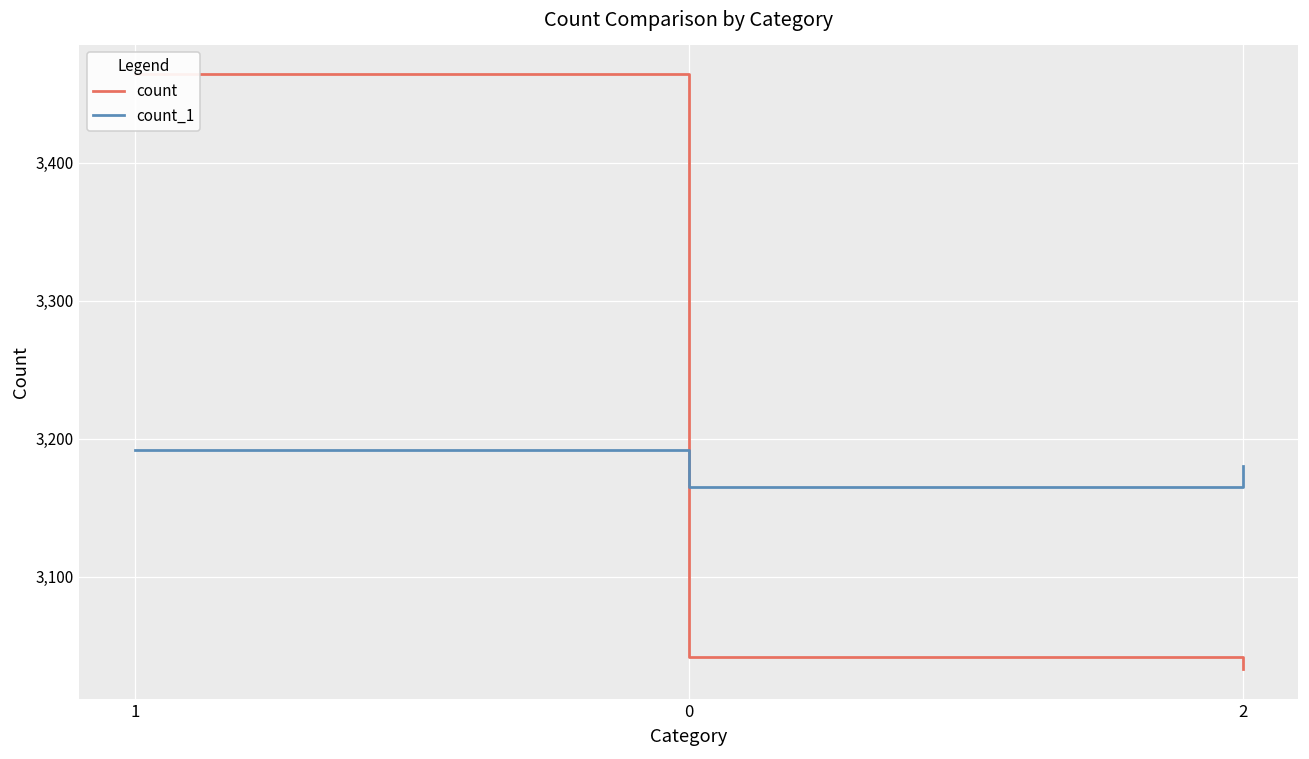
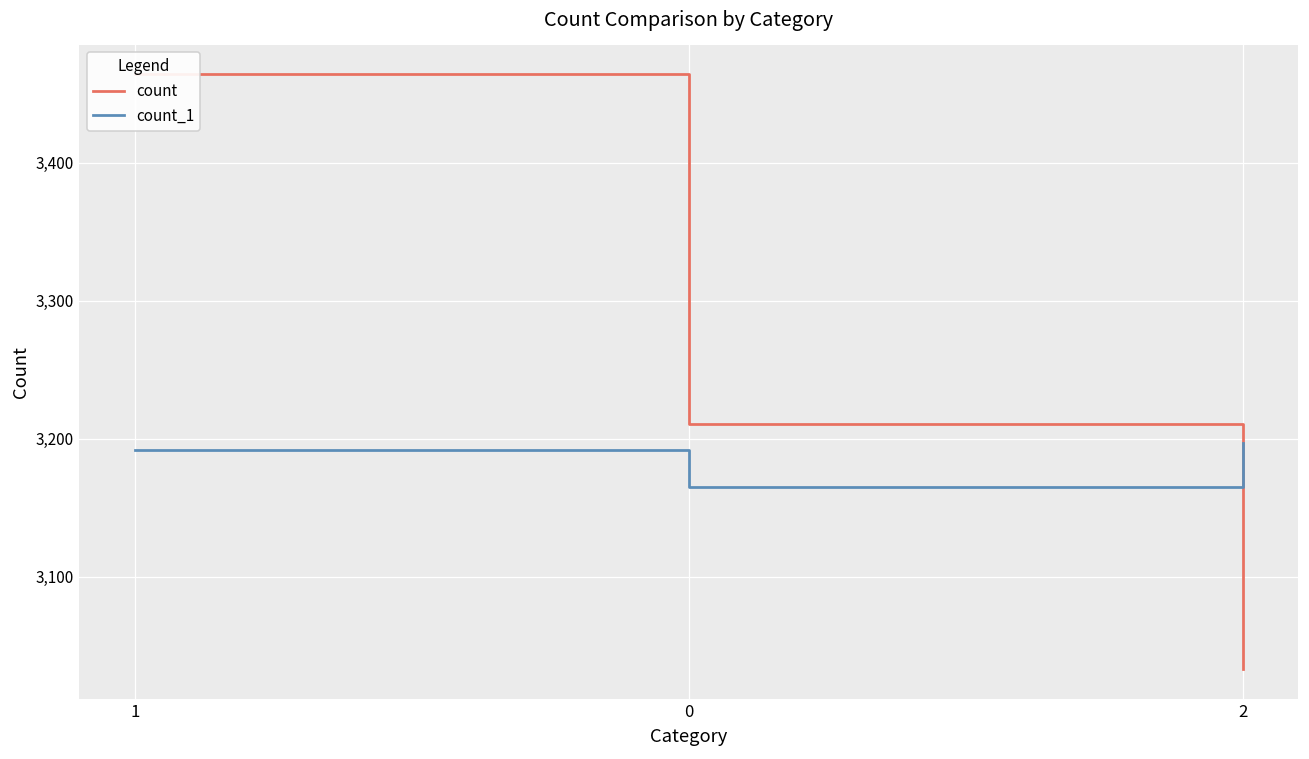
  {
    "count": {
-     "0": "3,042",
+     "0": "3,211",
      "2": "3,033"
    },
    "count_1": {
      "1": "3,192",
      "0": "3,165",
-     "2": "3,180"
+     "2": "3,197"
    }
  }
